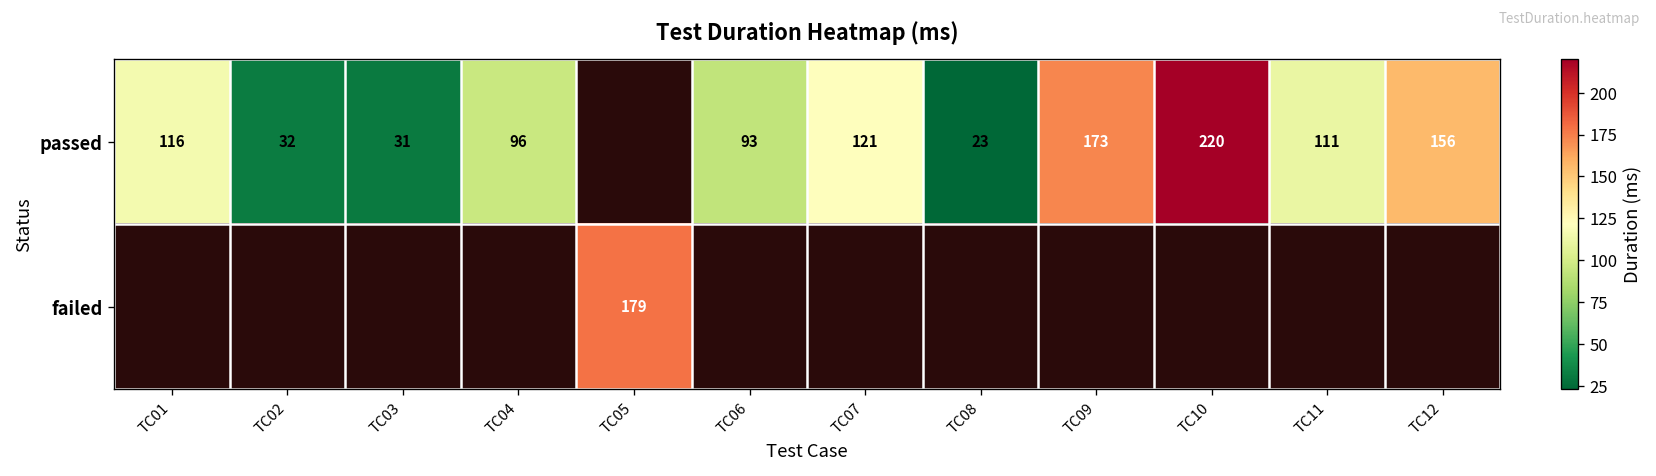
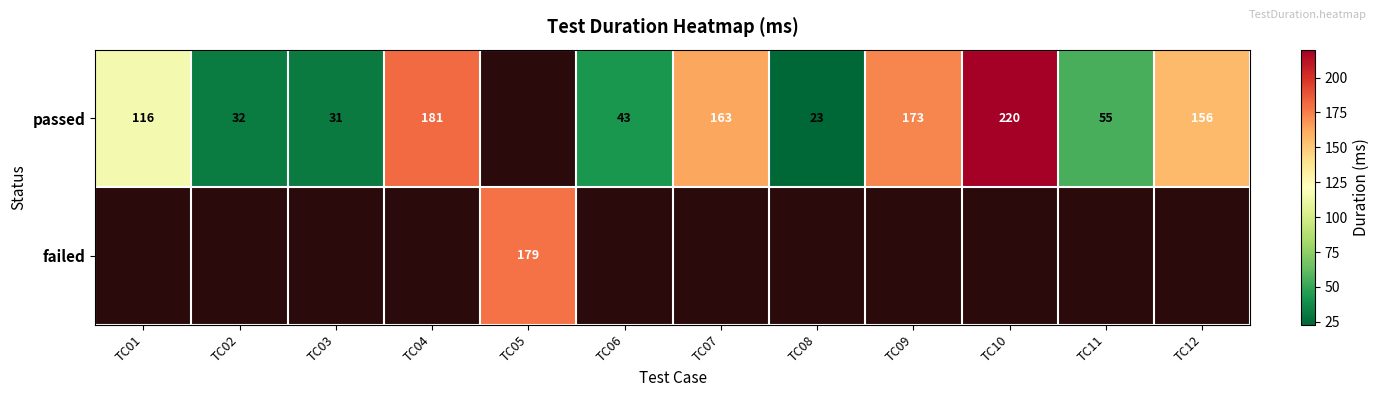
  {
    "passed": {
      "TC01": 116,
      "TC02": 32,
      "TC03": 31,
-     "TC04": 96,
-     "TC06": 93,
-     "TC07": 121,
+     "TC04": 181,
+     "TC06": 43,
+     "TC07": 163,
      "TC08": 23,
      "TC09": 173,
      "TC10": 220,
-     "TC11": 111,
+     "TC11": 55,
      "TC12": 156
    },
    "failed": {
      "TC05": 179
    }
  }
